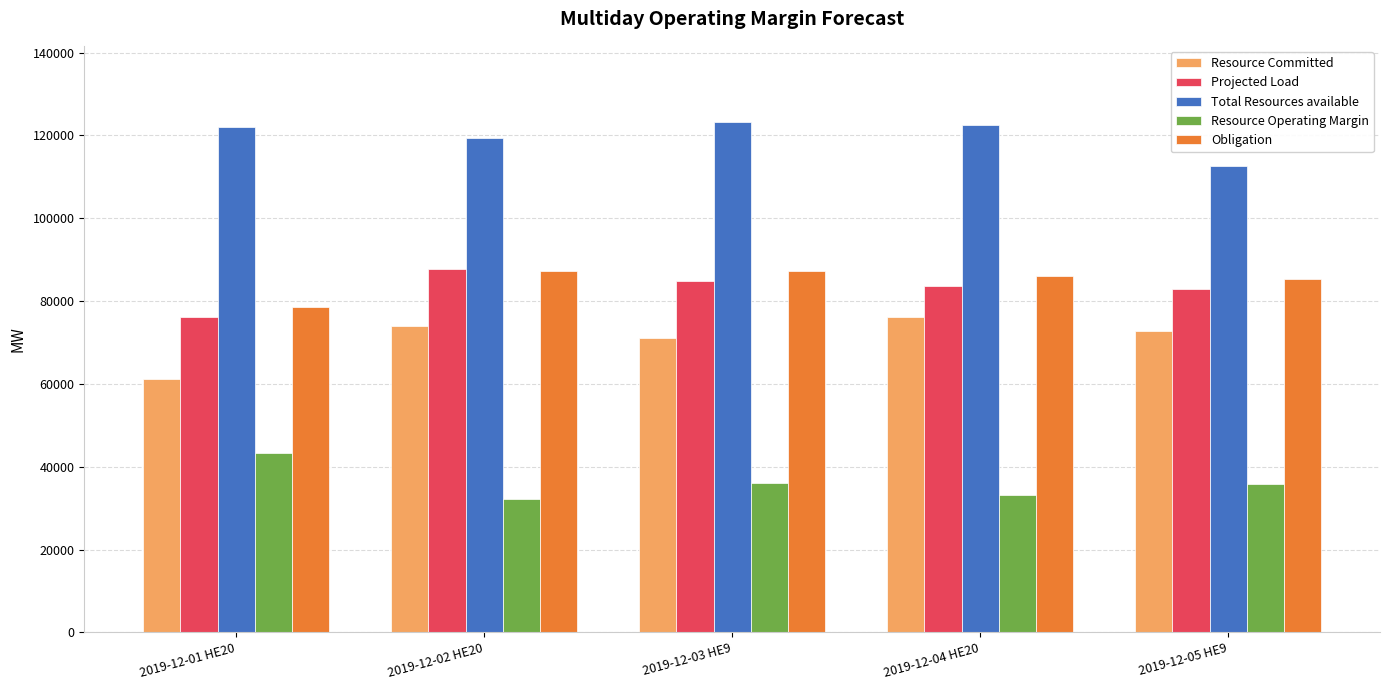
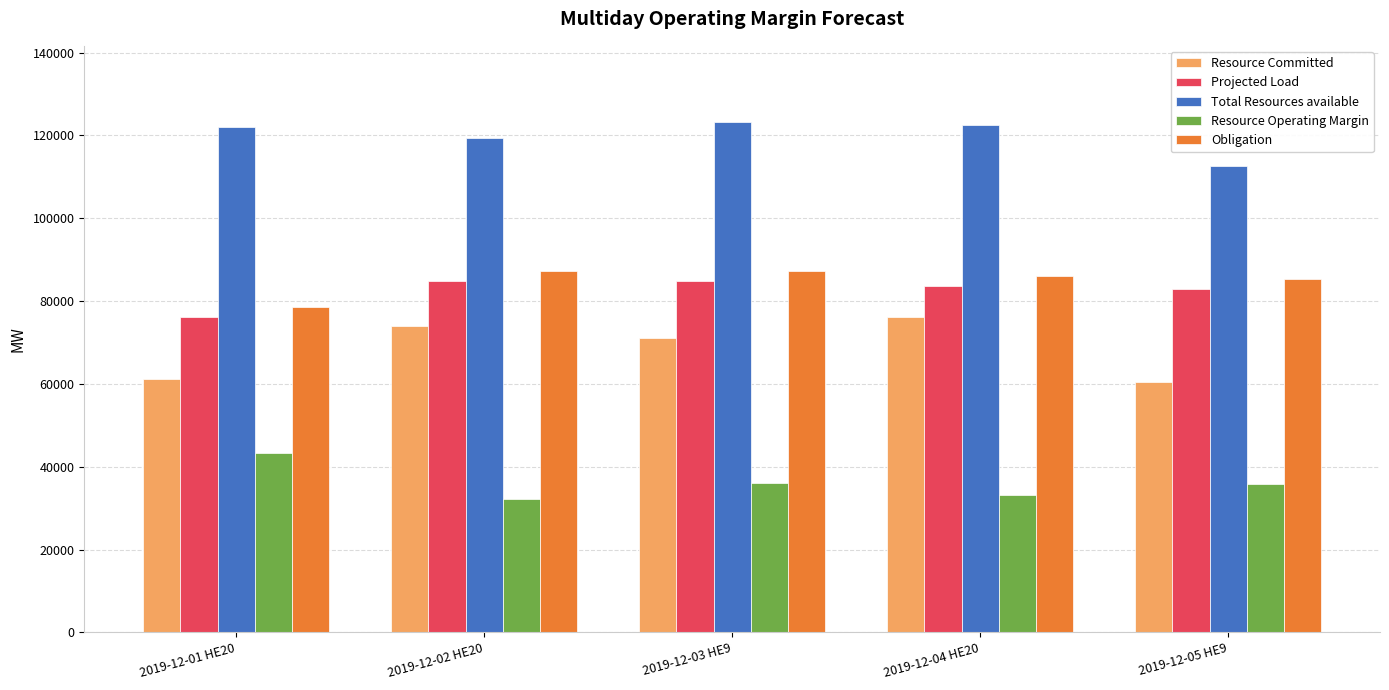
  {
    "Resource Committed": {
      "2019-12-01 HE20": 61000,
      "2019-12-02 HE20": 74000,
      "2019-12-03 HE9": 71000,
      "2019-12-04 HE20": 76000,
-     "2019-12-05 HE9": 73000
+     "2019-12-05 HE9": 60000
    },
    "Projected Load": {
      "2019-12-01 HE20": 76000,
-     "2019-12-02 HE20": 88000,
+     "2019-12-02 HE20": 85000,
      "2019-12-03 HE9": 85000,
      "2019-12-04 HE20": 84000,
      "2019-12-05 HE9": 83000
    },
    "Total Resources available": {
      "2019-12-01 HE20": 122000,
      "2019-12-02 HE20": 119000,
      "2019-12-03 HE9": 123000,
      "2019-12-04 HE20": 123000,
      "2019-12-05 HE9": 113000
    },
    "Resource Operating Margin": {
      "2019-12-01 HE20": 43000,
      "2019-12-02 HE20": 32000,
      "2019-12-03 HE9": 36000,
      "2019-12-04 HE20": 33000,
      "2019-12-05 HE9": 36000
    },
    "Obligation": {
      "2019-12-01 HE20": 79000,
      "2019-12-02 HE20": 87000,
      "2019-12-03 HE9": 87000,
      "2019-12-04 HE20": 86000,
      "2019-12-05 HE9": 85000
    }
  }
